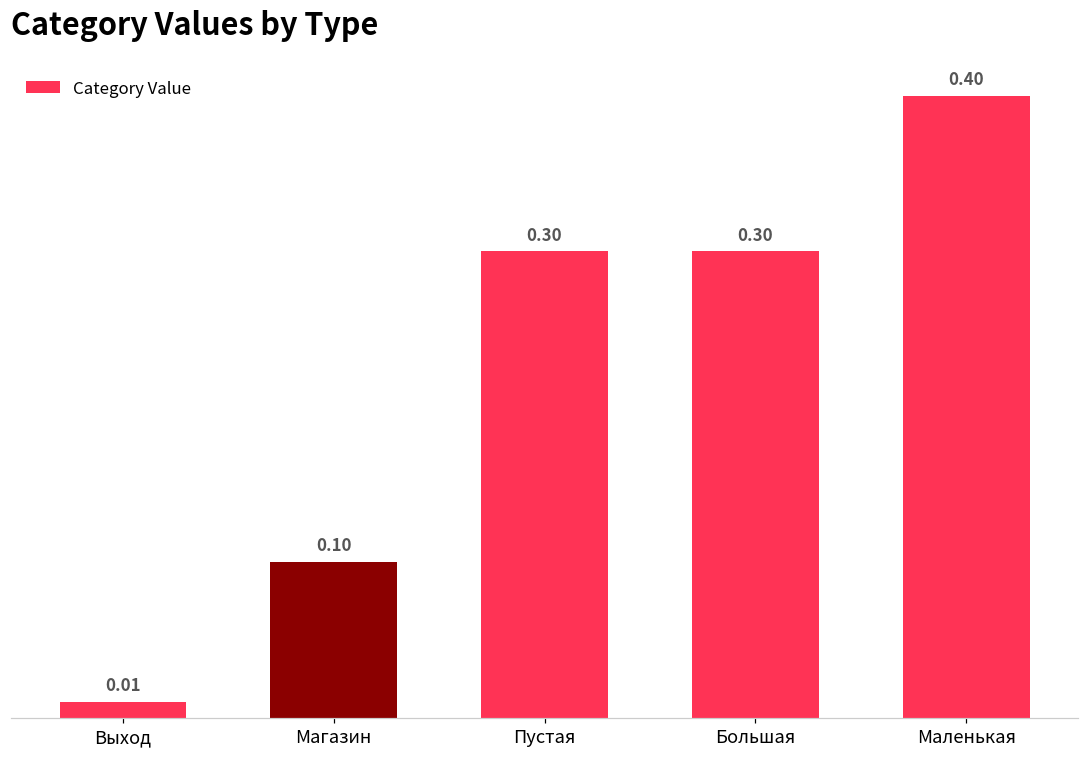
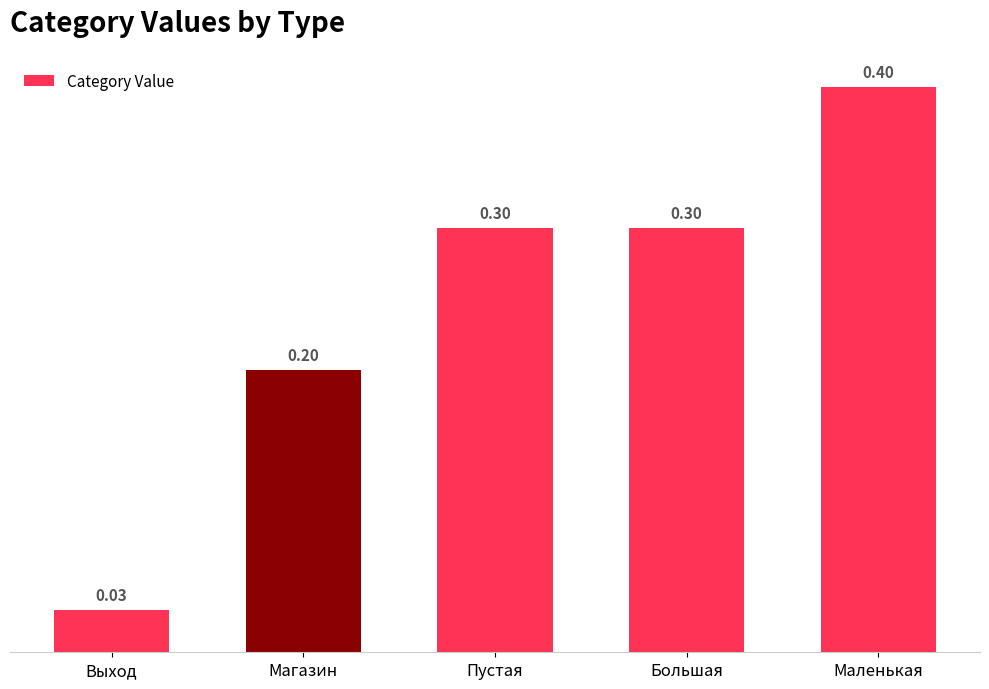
  {
-   "Выход": 0.01,
-   "Магазин": 0.10,
+   "Выход": 0.03,
+   "Магазин": 0.20,
    "Пустая": 0.30,
    "Большая": 0.30,
    "Маленькая": 0.40
  }
